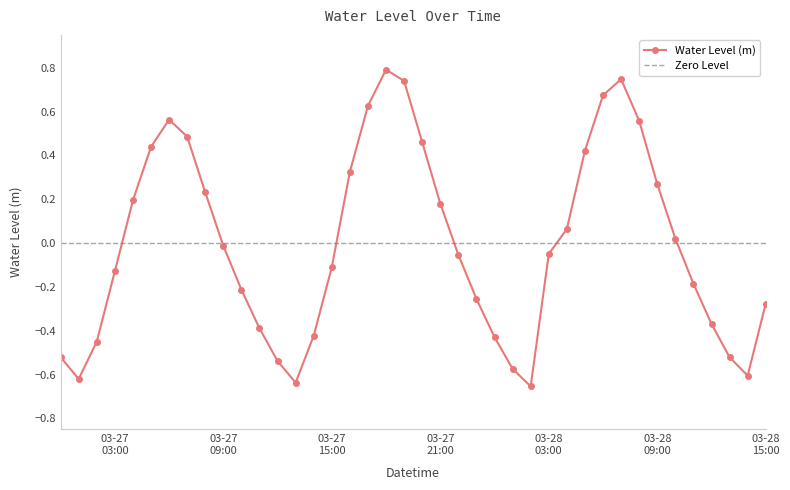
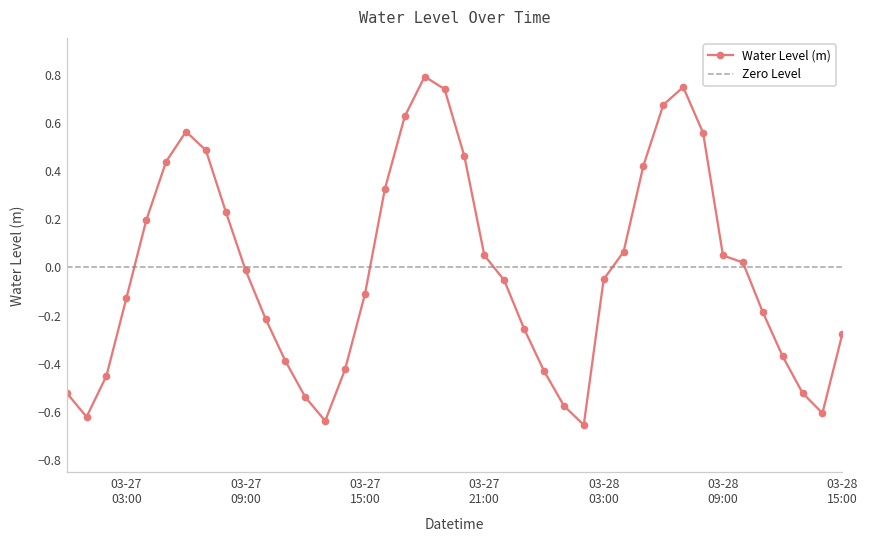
  {
    "03-27 03:00": -0.13,
    "03-27 09:00": -0.01,
    "03-27 15:00": -0.11,
-   "03-27 21:00": 0.18,
+   "03-27 21:00": 0.05,
    "03-28 03:00": -0.05,
-   "03-28 09:00": 0.27,
+   "03-28 09:00": 0.05,
    "03-28 15:00": -0.28
  }
